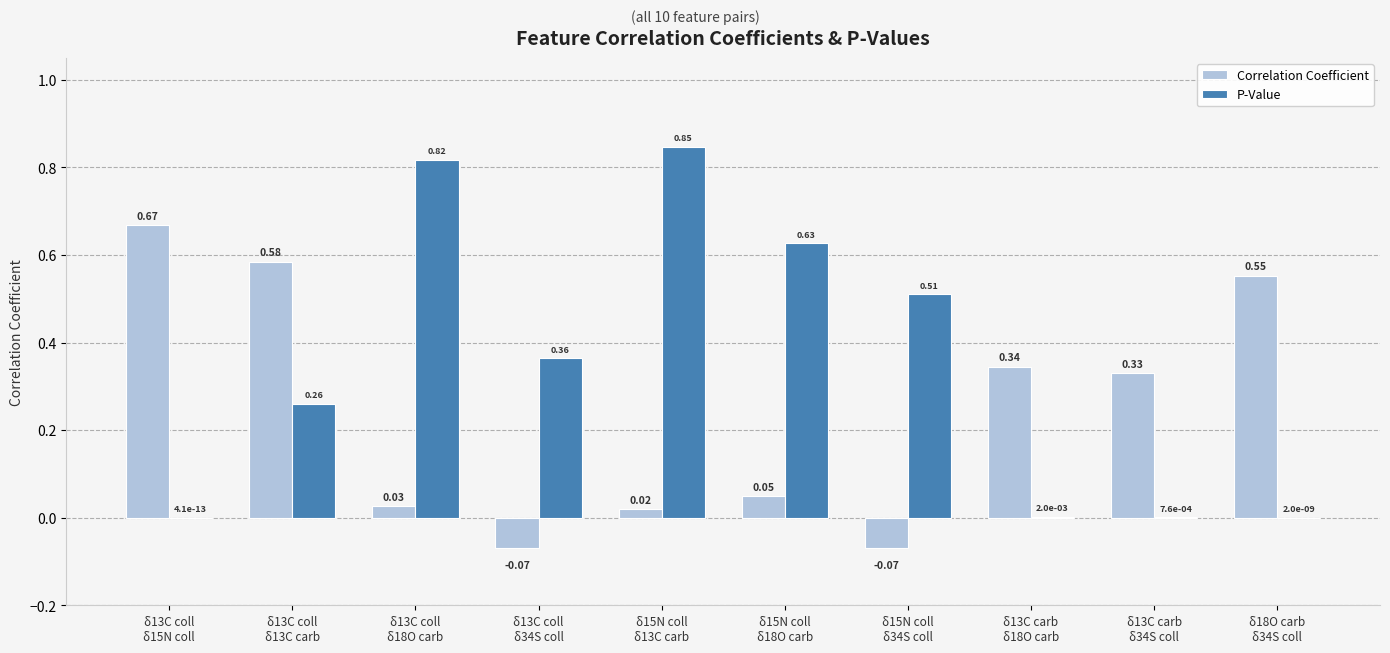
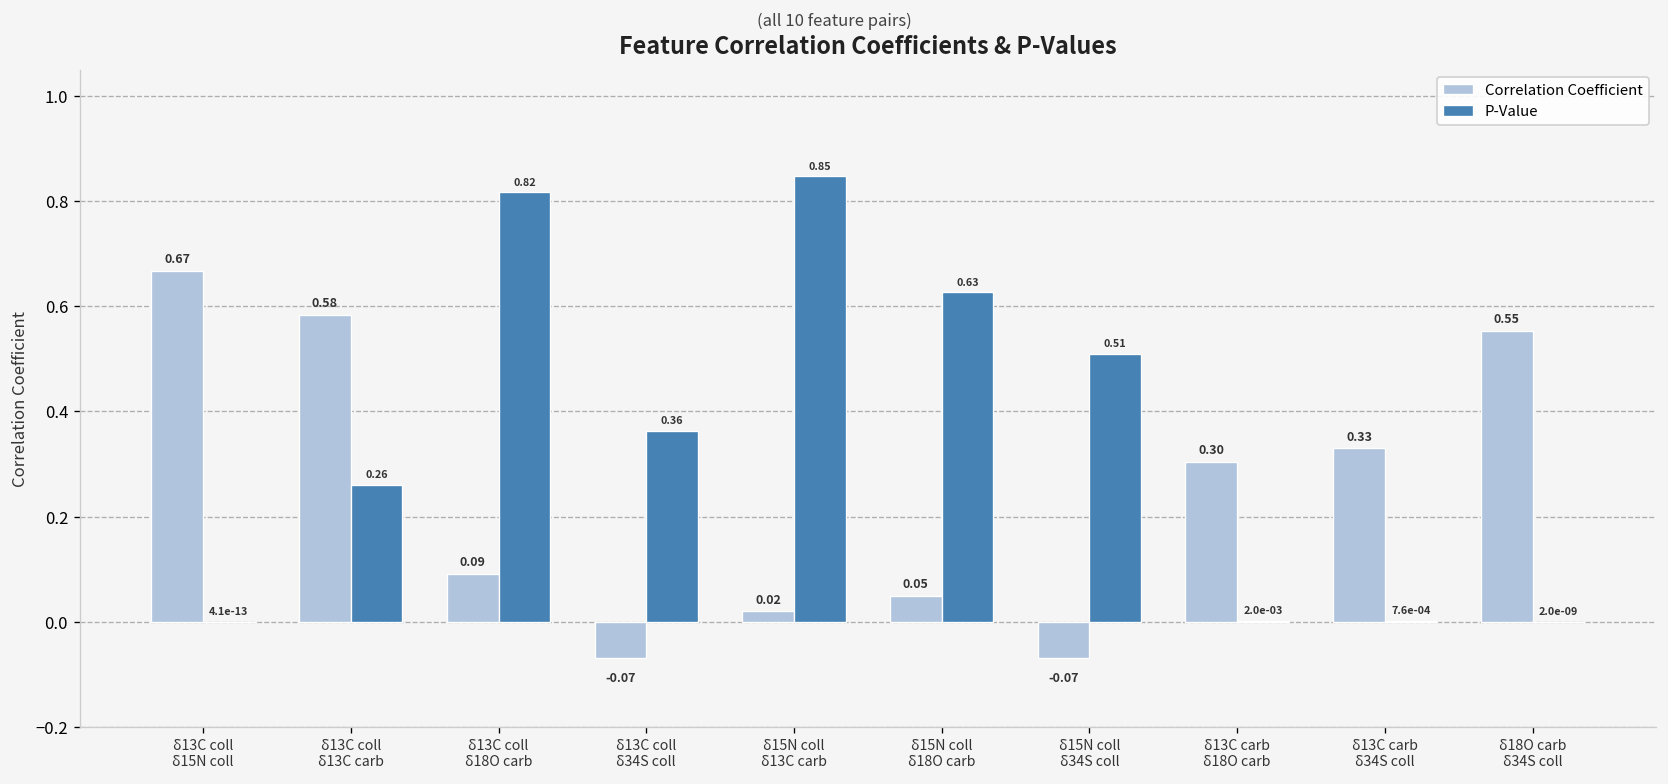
  {
    "Correlation Coefficient": {
      "δ13C coll δ15N coll": "0.67",
      "δ13C coll δ13C carb": "0.58",
-     "δ13C coll δ18O carb": "0.03",
+     "δ13C coll δ18O carb": "0.09",
      "δ13C coll δ34S coll": "-0.07",
      "δ15N coll δ13C carb": "0.02",
      "δ15N coll δ18O carb": "0.05",
      "δ15N coll δ34S coll": "-0.07",
-     "δ13C carb δ18O carb": "0.34",
+     "δ13C carb δ18O carb": "0.30",
      "δ13C carb δ34S coll": "0.33",
      "δ18O carb δ34S coll": "0.55"
    },
    "P-Value": {
      "δ13C coll δ15N coll": "4.1e-13",
      "δ13C coll δ13C carb": "0.26",
      "δ13C coll δ18O carb": "0.82",
      "δ13C coll δ34S coll": "0.36",
      "δ15N coll δ13C carb": "0.85",
      "δ15N coll δ18O carb": "0.63",
      "δ15N coll δ34S coll": "0.51",
      "δ13C carb δ18O carb": "2.0e-03",
      "δ13C carb δ34S coll": "7.6e-04",
      "δ18O carb δ34S coll": "2.0e-09"
    }
  }
